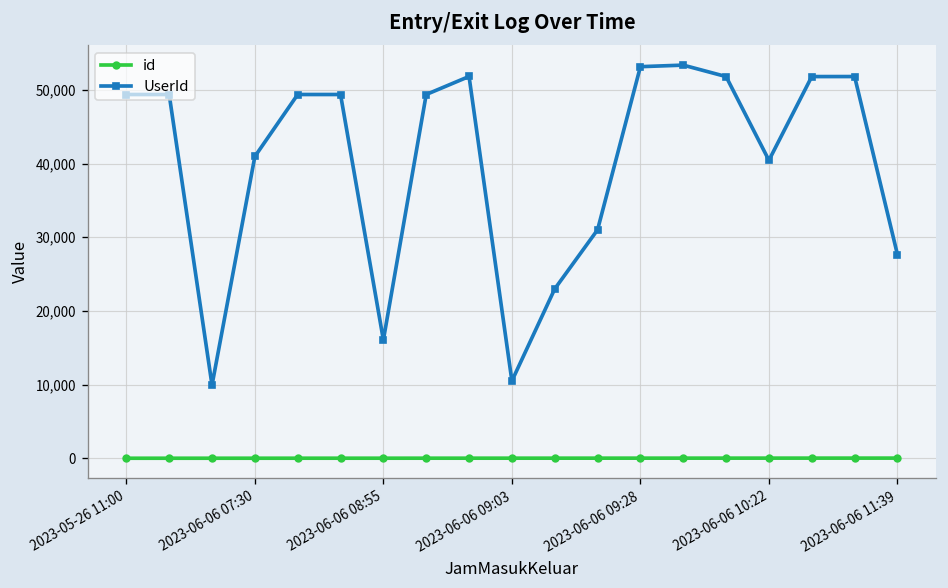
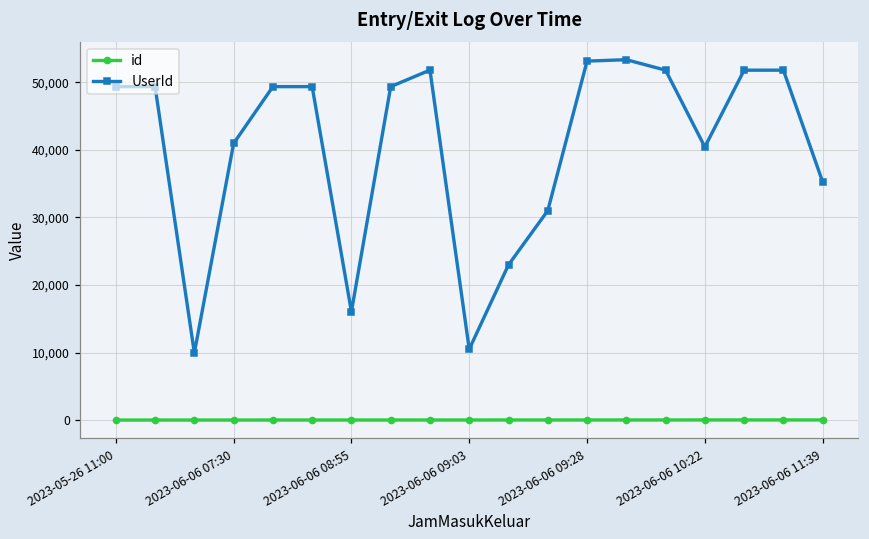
  {
    "id": {
      "2023-05-26 11:00": "0",
      "2023-06-06 08:55": "0",
      "2023-06-06 09:03": "0",
      "2023-06-06 09:28": "0",
      "2023-06-06 10:22": "0",
      "2023-06-06 11:39": "0"
    },
    "UserId": {
      "2023-06-06 08:55": "16,000",
      "2023-06-06 09:03": "10,000",
      "2023-06-06 09:28": "53,000",
      "2023-06-06 10:22": "40,000",
-     "2023-06-06 11:39": "28,000"
+     "2023-06-06 11:39": "35,000"
    }
  }
